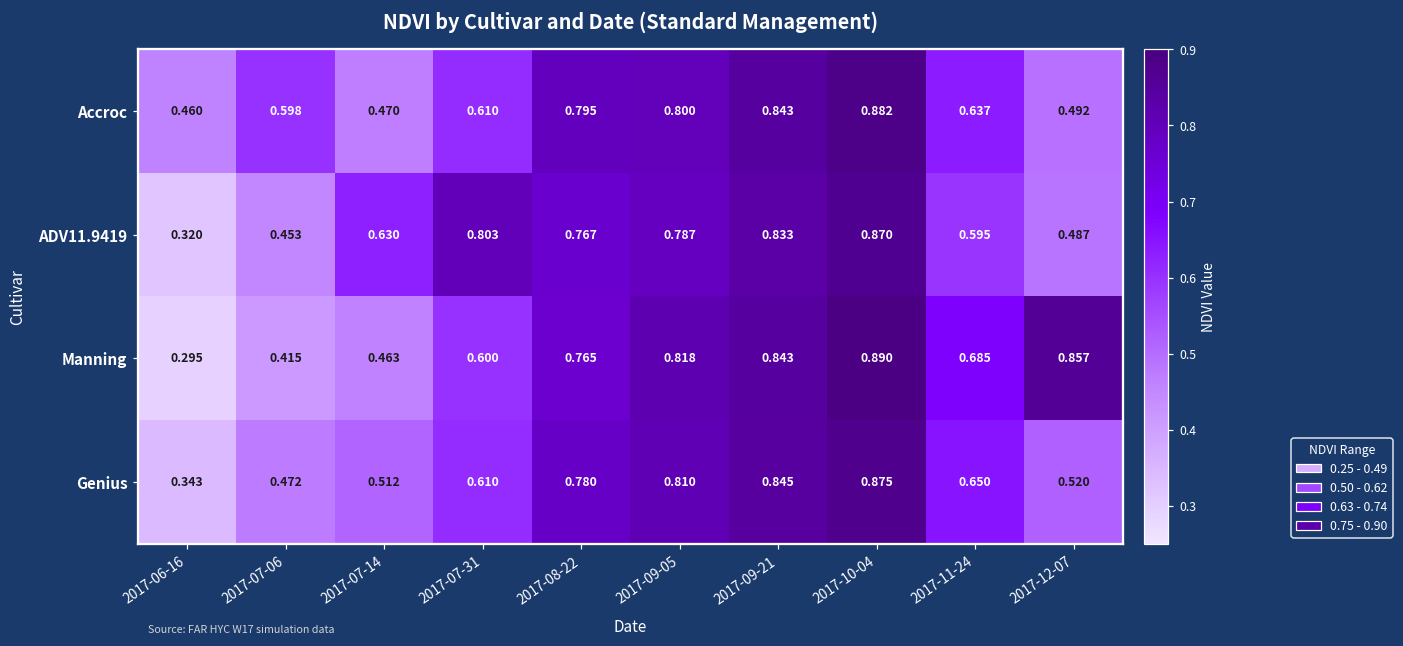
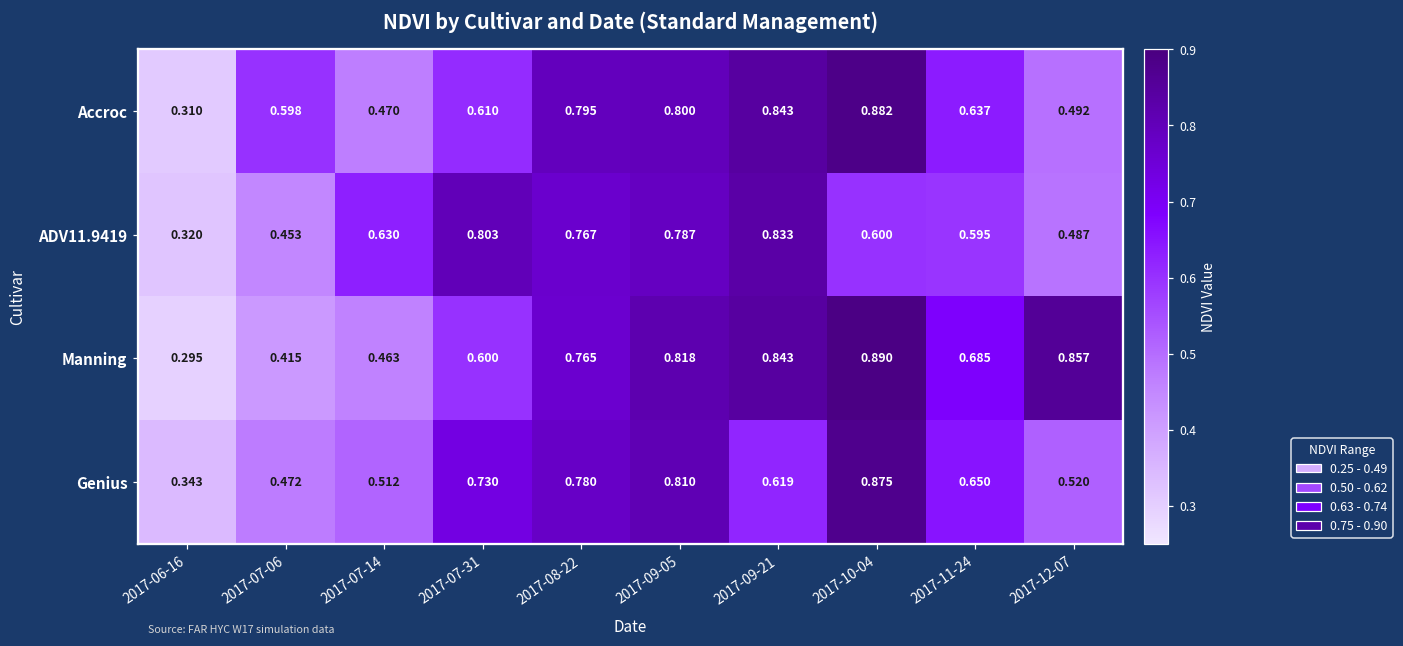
  {
    "Accroc": {
-     "2017-06-16": 0.460,
+     "2017-06-16": 0.310,
      "2017-07-06": 0.598,
      "2017-07-14": 0.470,
      "2017-07-31": 0.610,
      "2017-08-22": 0.795,
      "2017-09-05": 0.800,
      "2017-09-21": 0.843,
      "2017-10-04": 0.882,
      "2017-11-24": 0.637,
      "2017-12-07": 0.492
    },
    "ADV11.9419": {
      "2017-06-16": 0.320,
      "2017-07-06": 0.453,
      "2017-07-14": 0.630,
      "2017-07-31": 0.803,
      "2017-08-22": 0.767,
      "2017-09-05": 0.787,
      "2017-09-21": 0.833,
-     "2017-10-04": 0.870,
+     "2017-10-04": 0.600,
      "2017-11-24": 0.595,
      "2017-12-07": 0.487
    },
    "Manning": {
      "2017-06-16": 0.295,
      "2017-07-06": 0.415,
      "2017-07-14": 0.463,
      "2017-07-31": 0.600,
      "2017-08-22": 0.765,
      "2017-09-05": 0.818,
      "2017-09-21": 0.843,
      "2017-10-04": 0.890,
      "2017-11-24": 0.685,
      "2017-12-07": 0.857
    },
    "Genius": {
      "2017-06-16": 0.343,
      "2017-07-06": 0.472,
      "2017-07-14": 0.512,
-     "2017-07-31": 0.610,
+     "2017-07-31": 0.730,
      "2017-08-22": 0.780,
      "2017-09-05": 0.810,
-     "2017-09-21": 0.845,
+     "2017-09-21": 0.619,
      "2017-10-04": 0.875,
      "2017-11-24": 0.650,
      "2017-12-07": 0.520
    }
  }
